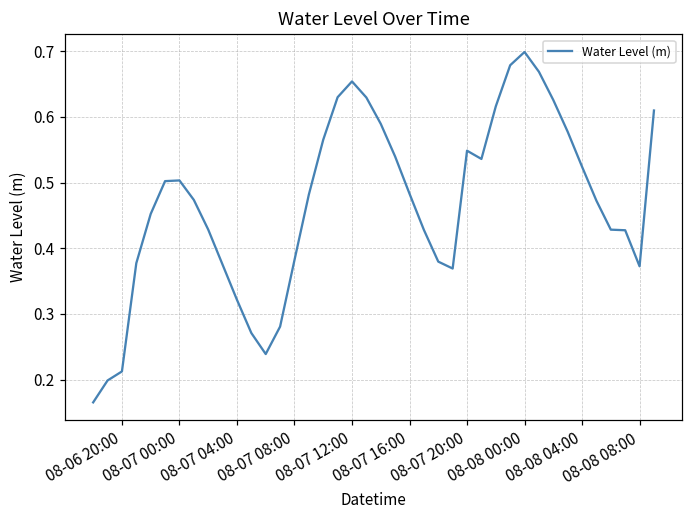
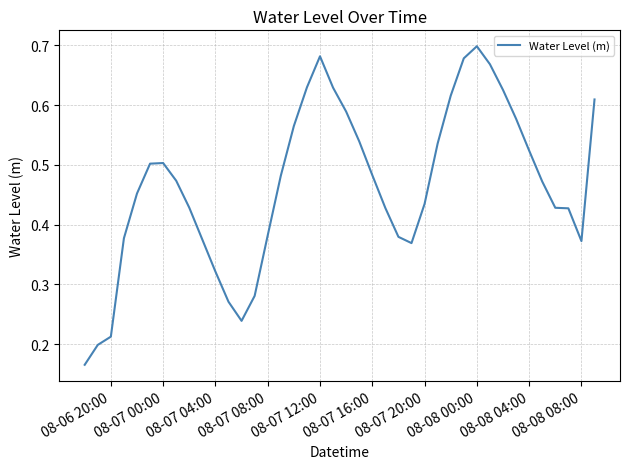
  {
    "08-06 20:00": 0.21,
    "08-07 00:00": 0.50,
    "08-07 04:00": 0.32,
    "08-07 08:00": 0.38,
-   "08-07 12:00": 0.65,
+   "08-07 12:00": 0.68,
    "08-07 16:00": 0.48,
-   "08-07 20:00": 0.55,
+   "08-07 20:00": 0.43,
    "08-08 00:00": 0.70,
    "08-08 04:00": 0.52,
    "08-08 08:00": 0.37
  }
